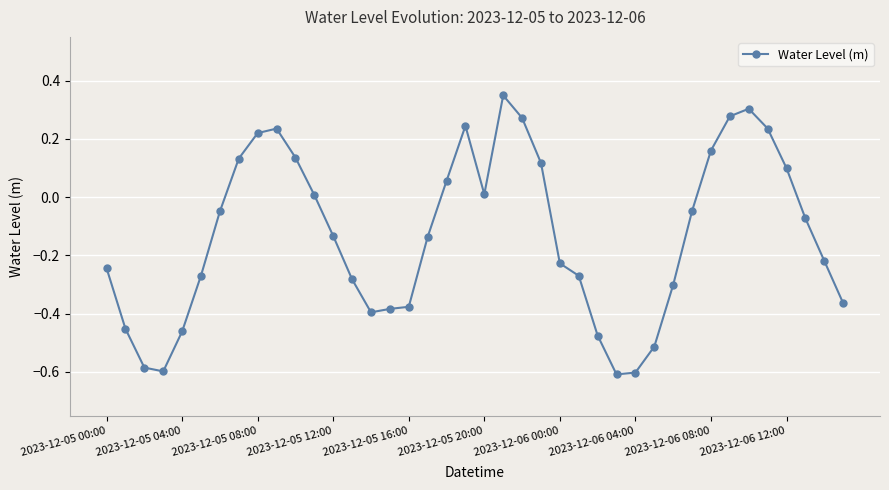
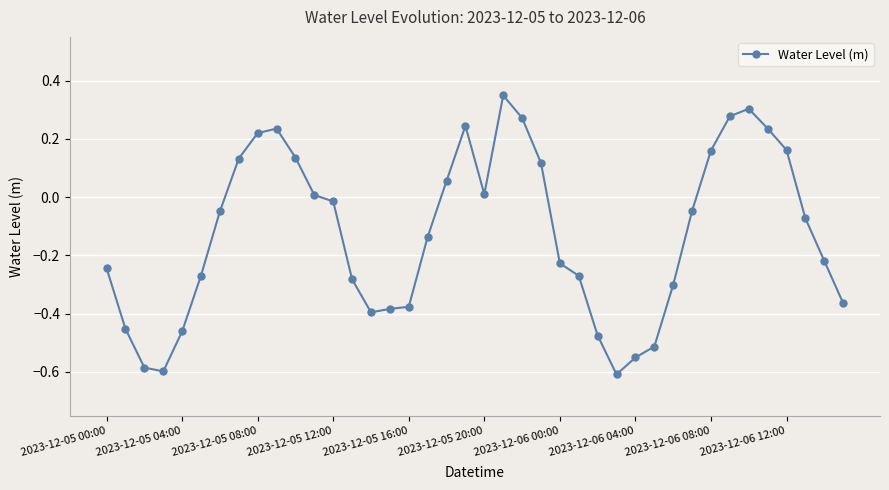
  {
    "2023-12-05 00:00": -0.24,
    "2023-12-05 04:00": -0.46,
    "2023-12-05 08:00": 0.22,
-   "2023-12-05 12:00": -0.13,
+   "2023-12-05 12:00": -0.01,
    "2023-12-05 16:00": -0.38,
    "2023-12-05 20:00": 0.01,
    "2023-12-06 00:00": -0.23,
-   "2023-12-06 04:00": -0.60,
+   "2023-12-06 04:00": -0.55,
    "2023-12-06 08:00": 0.16,
-   "2023-12-06 12:00": 0.10
+   "2023-12-06 12:00": 0.16
  }
